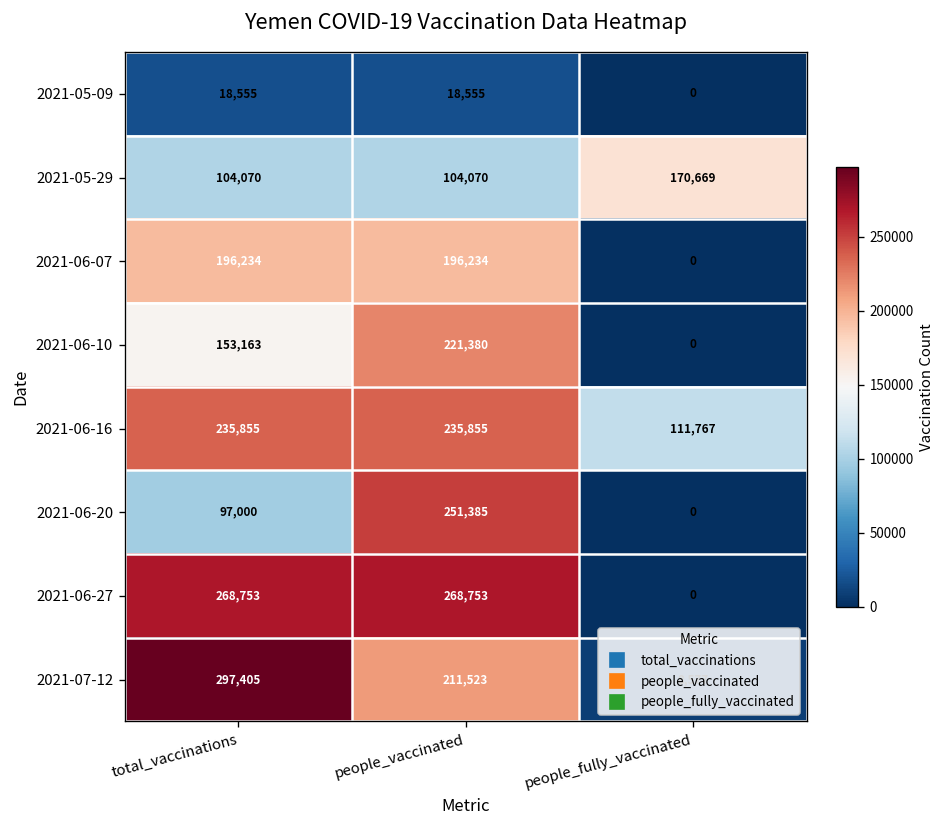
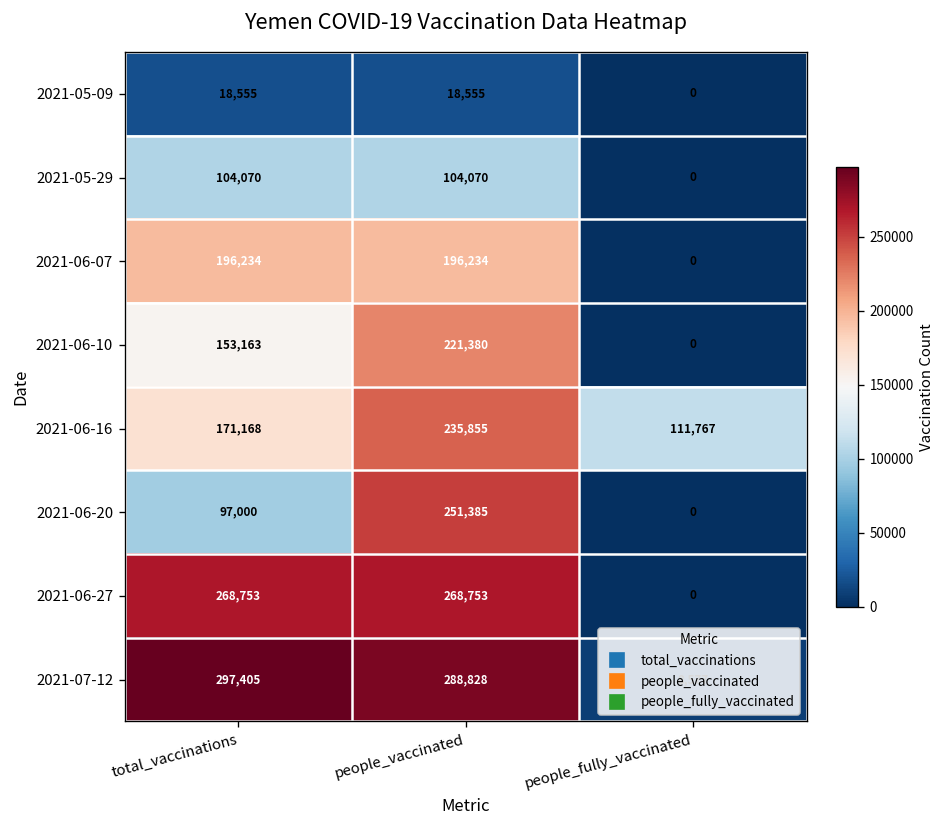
  {
    "2021-05-09": {
      "total_vaccinations": "18,555",
      "people_vaccinated": "18,555",
      "people_fully_vaccinated": "0"
    },
    "2021-05-29": {
      "total_vaccinations": "104,070",
      "people_vaccinated": "104,070",
-     "people_fully_vaccinated": "170,669"
+     "people_fully_vaccinated": "0"
    },
    "2021-06-07": {
      "total_vaccinations": "196,234",
      "people_vaccinated": "196,234",
      "people_fully_vaccinated": "0"
    },
    "2021-06-10": {
      "total_vaccinations": "153,163",
      "people_vaccinated": "221,380",
      "people_fully_vaccinated": "0"
    },
    "2021-06-16": {
-     "total_vaccinations": "235,855",
+     "total_vaccinations": "171,168",
      "people_vaccinated": "235,855",
      "people_fully_vaccinated": "111,767"
    },
    "2021-06-20": {
      "total_vaccinations": "97,000",
      "people_vaccinated": "251,385",
      "people_fully_vaccinated": "0"
    },
    "2021-06-27": {
      "total_vaccinations": "268,753",
      "people_vaccinated": "268,753",
      "people_fully_vaccinated": "0"
    },
    "2021-07-12": {
      "total_vaccinations": "297,405",
-     "people_vaccinated": "211,523"
+     "people_vaccinated": "288,828"
    }
  }
